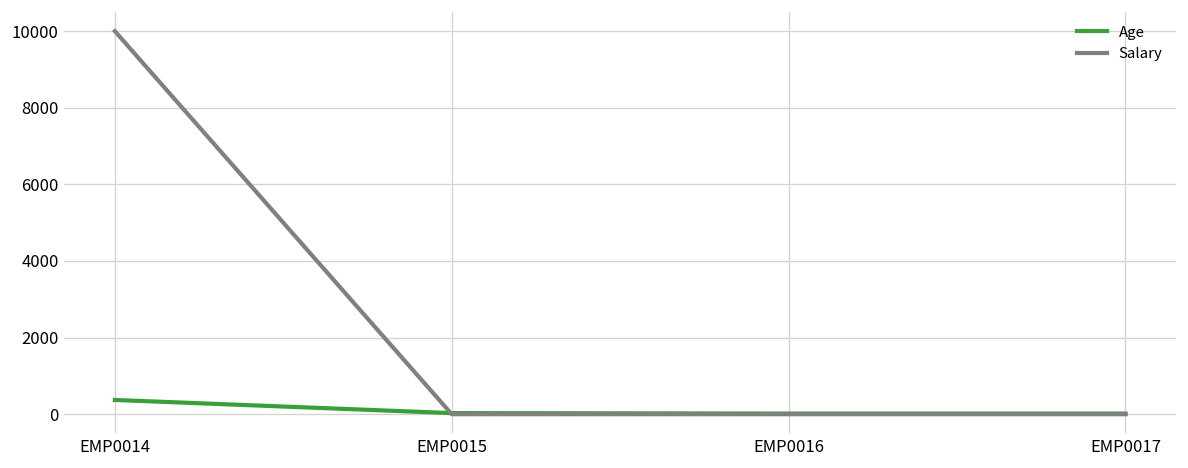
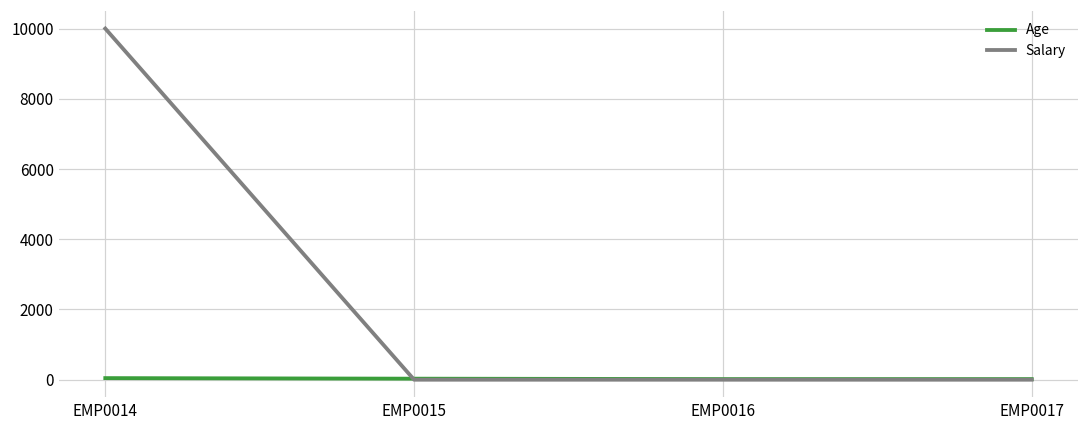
  {
    "Age": {
-     "EMP0014": 400
+     "EMP0014": 0
    },
    "Salary": {
      "EMP0014": 10000
    }
  }
